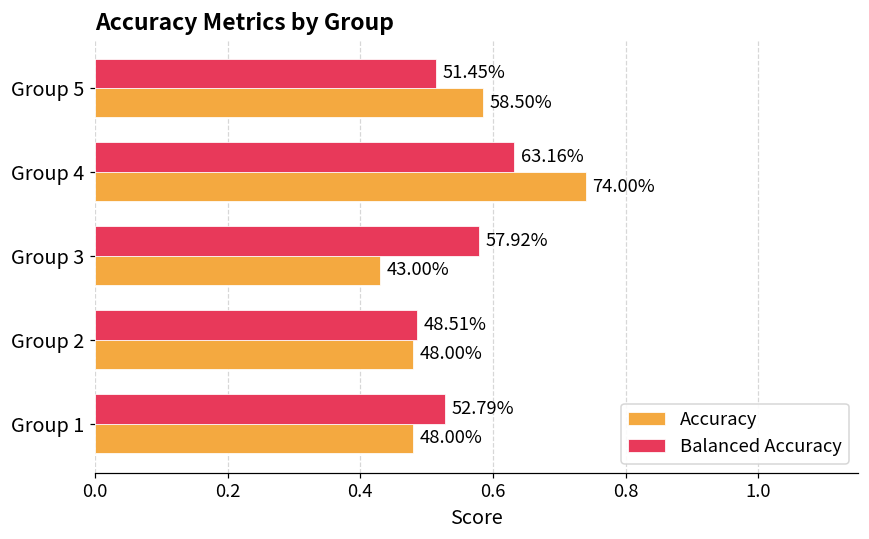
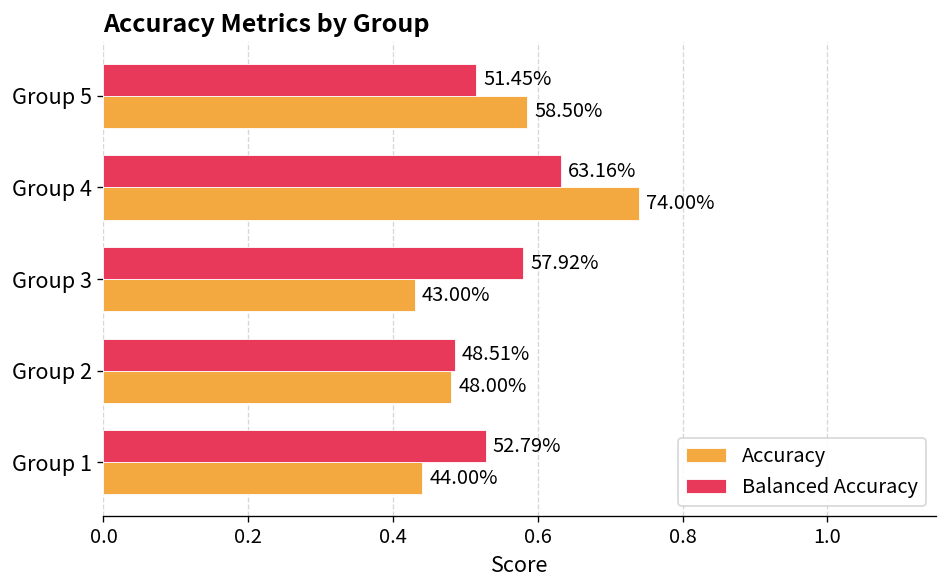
  {
    "Accuracy": {
      "Group 5": "58.50%",
      "Group 4": "74.00%",
      "Group 3": "43.00%",
      "Group 2": "48.00%",
-     "Group 1": "48.00%"
+     "Group 1": "44.00%"
    },
    "Balanced Accuracy": {
      "Group 5": "51.45%",
      "Group 4": "63.16%",
      "Group 3": "57.92%",
      "Group 2": "48.51%",
      "Group 1": "52.79%"
    }
  }
